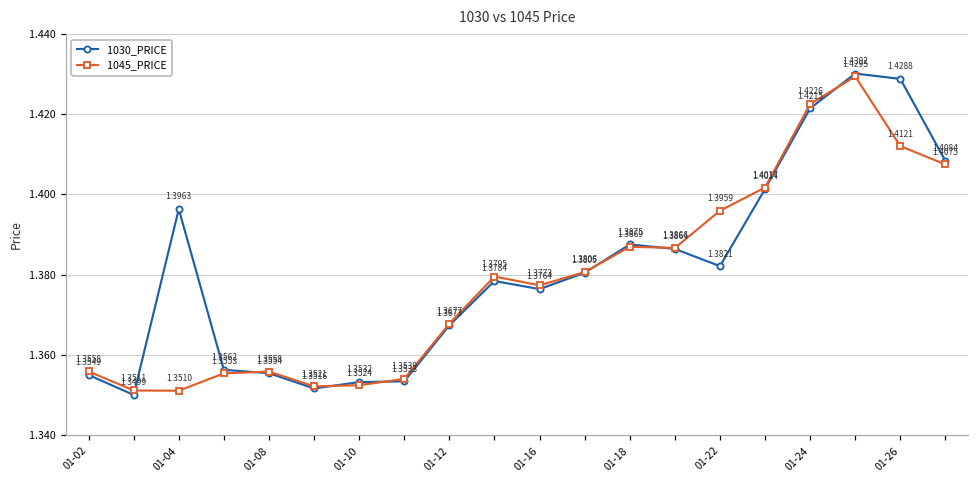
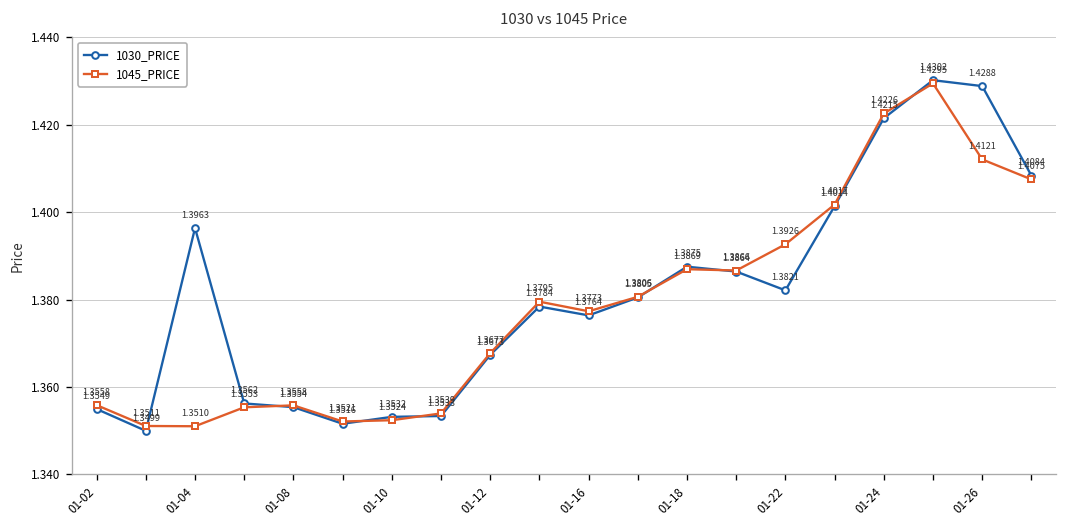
  {
    "1030_PRICE": {
      "01-04": 1.3963,
      "01-22": 1.3821,
      "01-26": 1.4288
    },
    "1045_PRICE": {
      "01-04": 1.3510,
-     "01-22": 1.3959,
+     "01-22": 1.3926,
      "01-26": 1.4121
    }
  }
